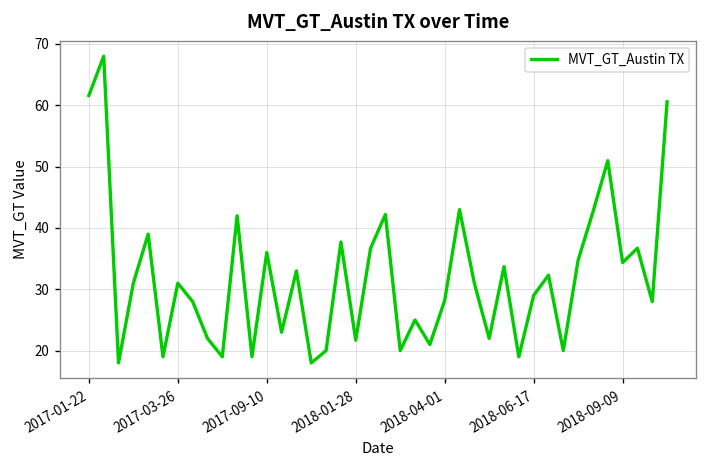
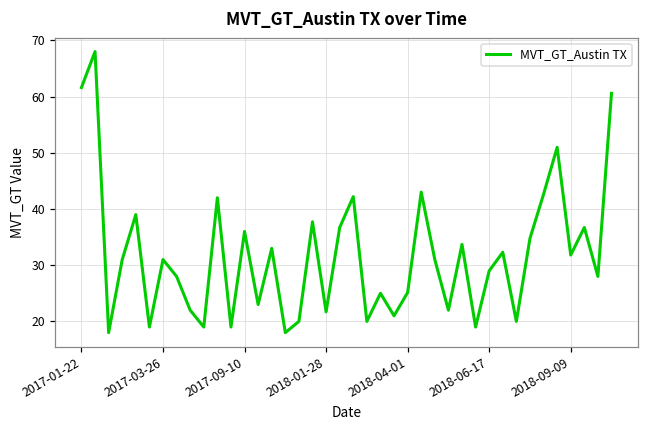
  {
    "2017-01-22": 62,
    "2017-03-26": 31,
    "2017-09-10": 36,
    "2018-01-28": 22,
-   "2018-04-01": 28,
+   "2018-04-01": 25,
    "2018-06-17": 29,
-   "2018-09-09": 34
+   "2018-09-09": 32
  }
